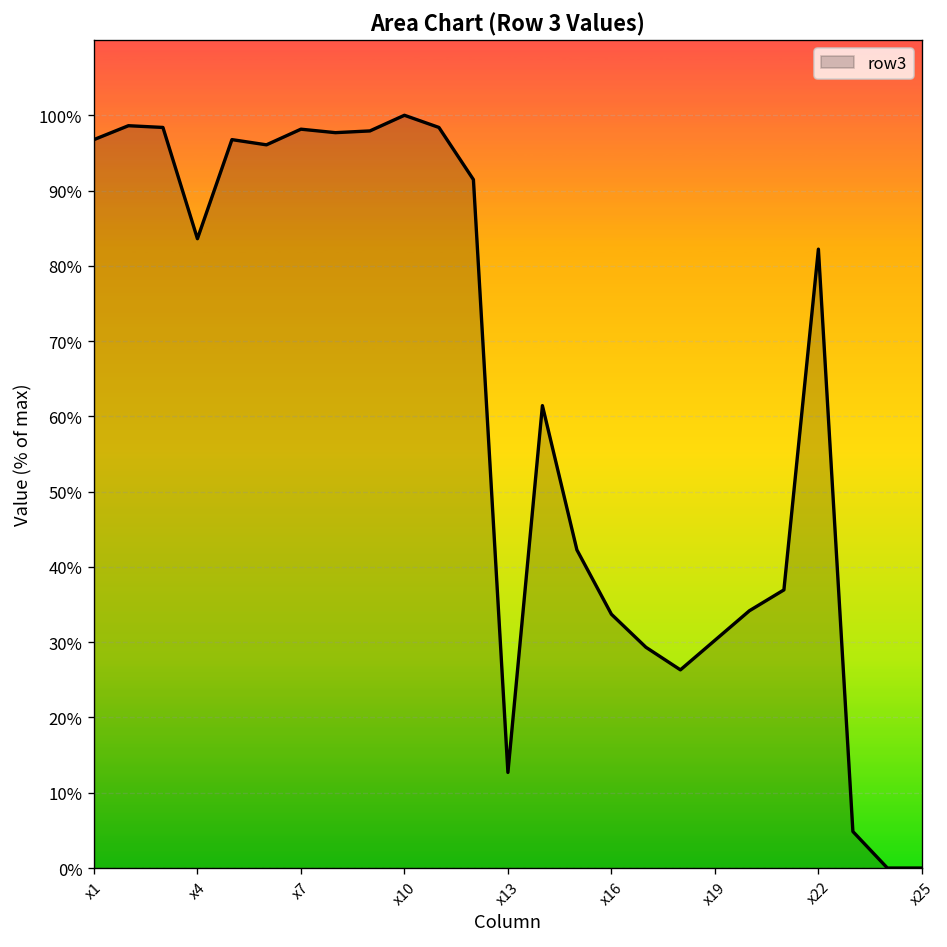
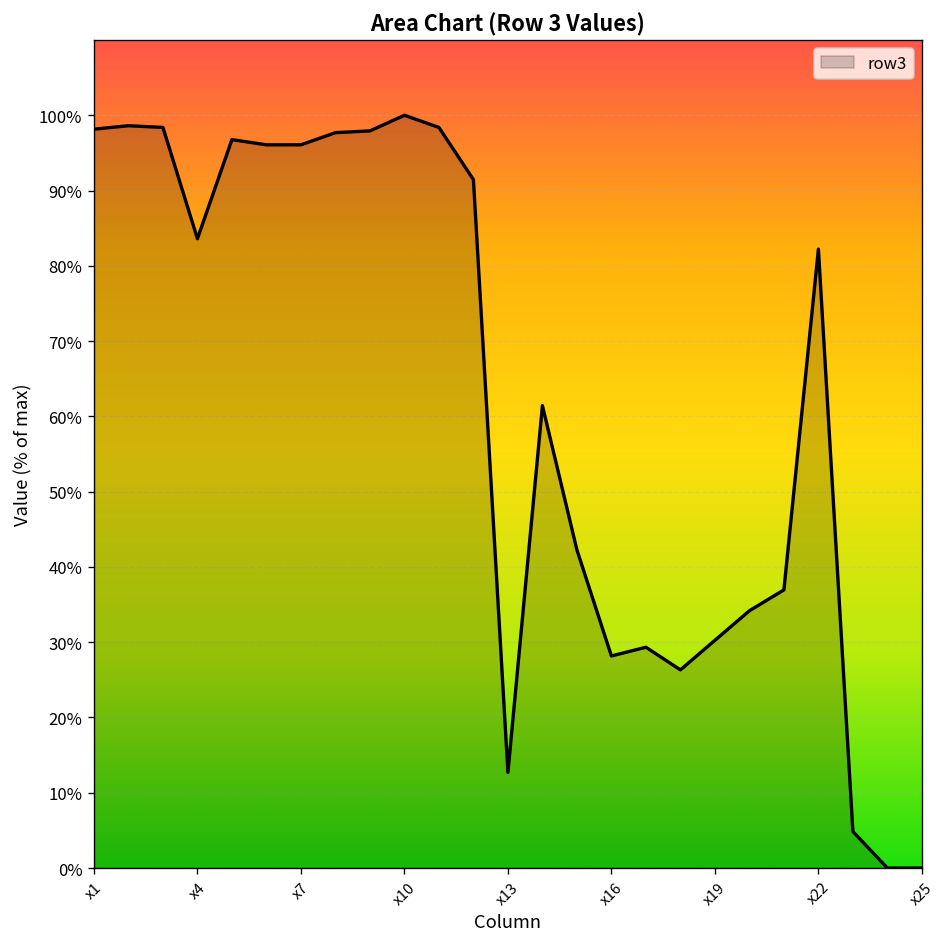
  {
-   "x1": "97%",
+   "x1": "98%",
    "x4": "84%",
-   "x7": "98%",
+   "x7": "96%",
    "x10": "100%",
    "x13": "13%",
-   "x16": "34%",
+   "x16": "28%",
    "x19": "30%",
    "x22": "82%",
    "x25": "0%"
  }
